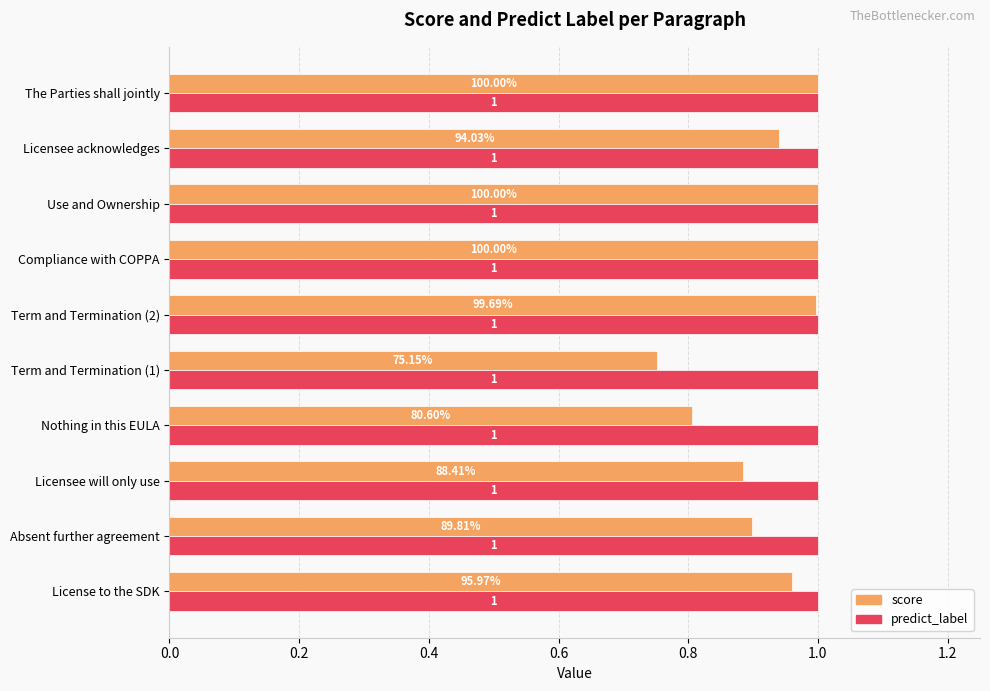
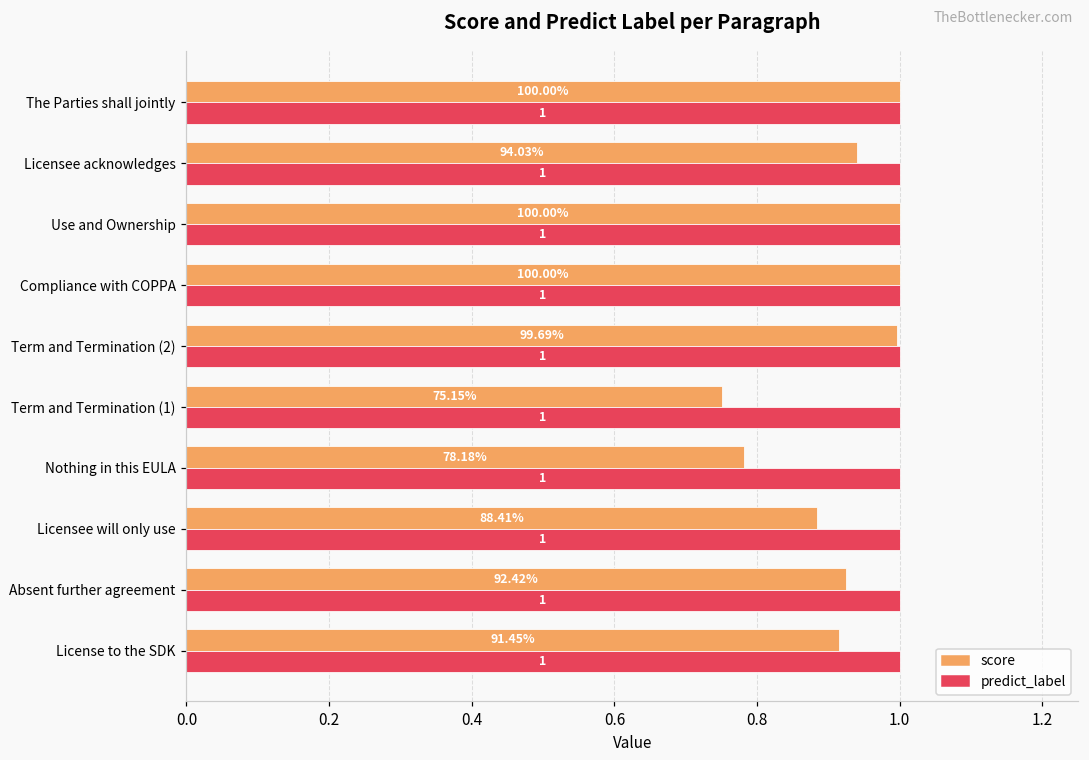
  {
    "score": {
      "The Parties shall jointly": "100.00%",
      "Licensee acknowledges": "94.03%",
      "Use and Ownership": "100.00%",
      "Compliance with COPPA": "100.00%",
      "Term and Termination (2)": "99.69%",
      "Term and Termination (1)": "75.15%",
-     "Nothing in this EULA": "80.60%",
+     "Nothing in this EULA": "78.18%",
      "Licensee will only use": "88.41%",
-     "Absent further agreement": "89.81%",
-     "License to the SDK": "95.97%"
+     "Absent further agreement": "92.42%",
+     "License to the SDK": "91.45%"
    },
    "predict_label": {
      "The Parties shall jointly": "1",
      "Licensee acknowledges": "1",
      "Use and Ownership": "1",
      "Compliance with COPPA": "1",
      "Term and Termination (2)": "1",
      "Term and Termination (1)": "1",
      "Nothing in this EULA": "1",
      "Licensee will only use": "1",
      "Absent further agreement": "1",
      "License to the SDK": "1"
    }
  }
